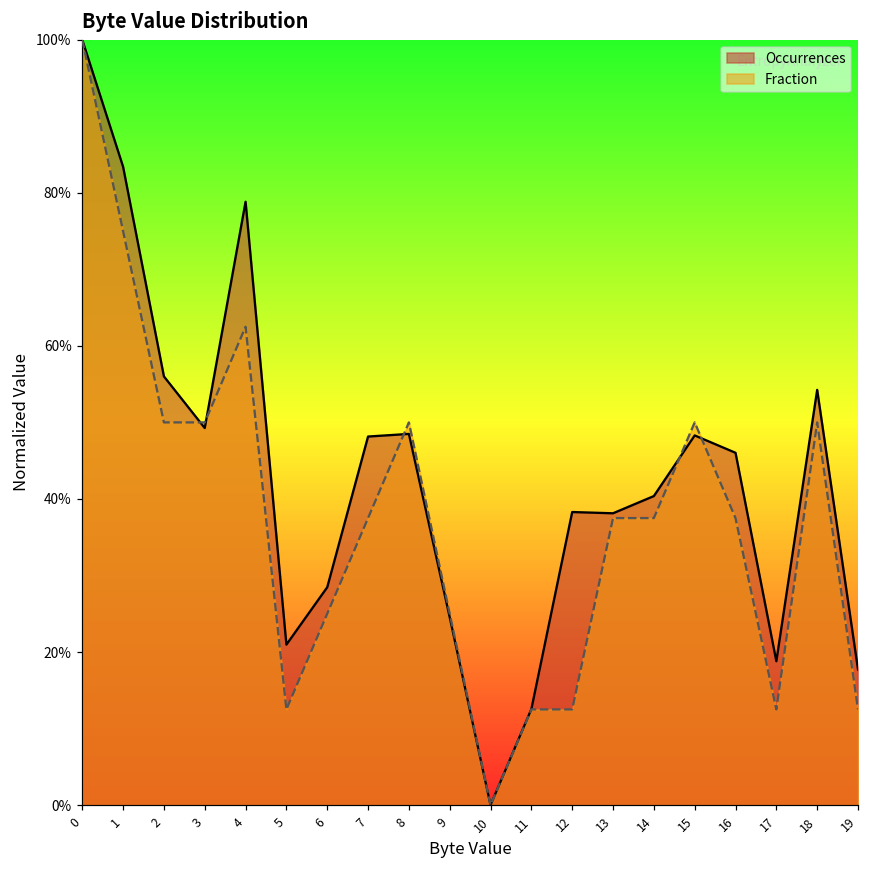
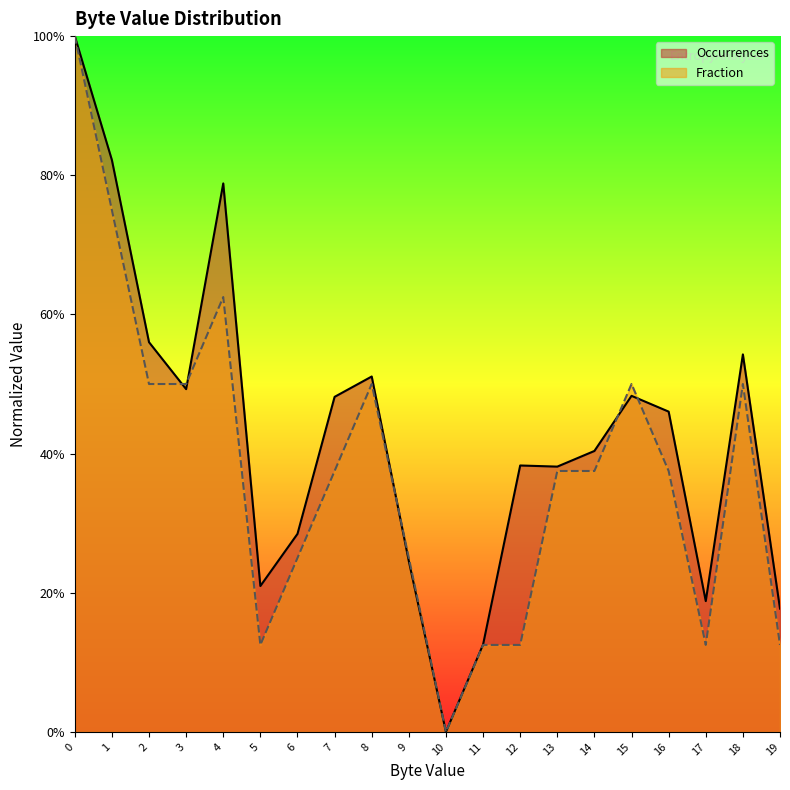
  {
    "Occurrences": {
-     "1": "83%",
+     "1": "82%",
      "2": "56%",
      "3": "49%",
      "4": "79%",
      "5": "21%",
      "6": "28%",
      "7": "48%",
-     "8": "48%",
+     "8": "51%",
      "9": "25%",
      "12": "38%",
      "13": "38%",
      "14": "40%",
      "15": "48%",
      "16": "46%",
      "17": "19%",
      "18": "54%",
      "19": "18%"
    },
    "Fraction": {
      "1": "75%",
      "2": "50%",
      "3": "50%",
      "4": "62%",
      "5": "12%",
      "6": "25%",
      "7": "37%",
      "8": "50%",
      "9": "25%",
      "12": "12%",
      "13": "37%",
      "14": "37%",
      "15": "50%",
      "16": "37%",
      "17": "12%",
      "18": "50%",
      "19": "12%"
    }
  }
